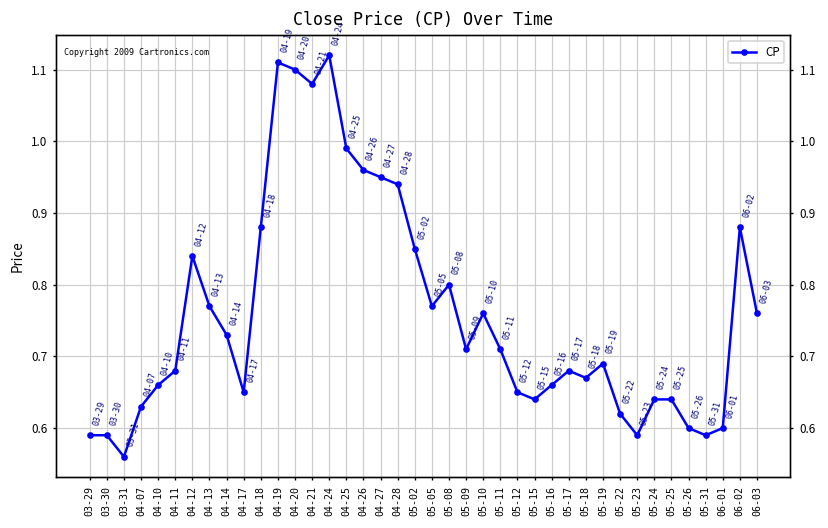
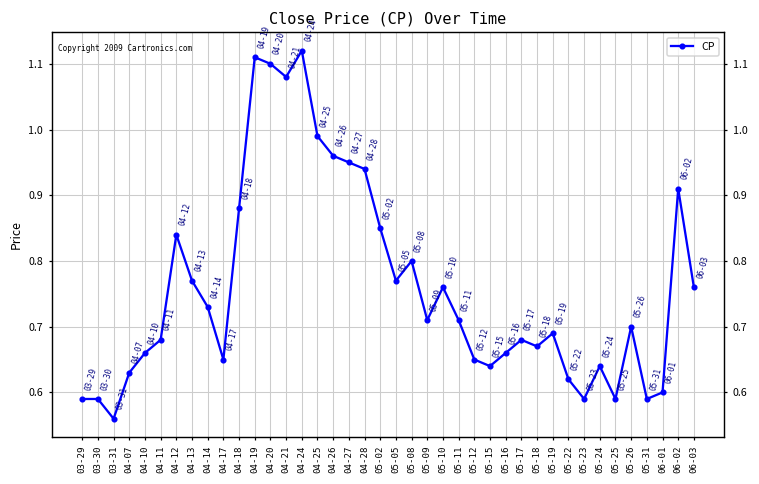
  {
    "04-07": 0.63,
    "04-21": 1.08,
    "05-05": 0.77,
    "05-09": 0.71,
    "05-15": 0.64,
    "05-18": 0.67,
    "05-23": 0.59,
-   "05-25": 0.64,
-   "05-26": 0.6,
+   "05-25": 0.59,
+   "05-26": 0.7,
    "05-31": 0.59,
-   "06-02": 0.88
+   "06-02": 0.91
  }
